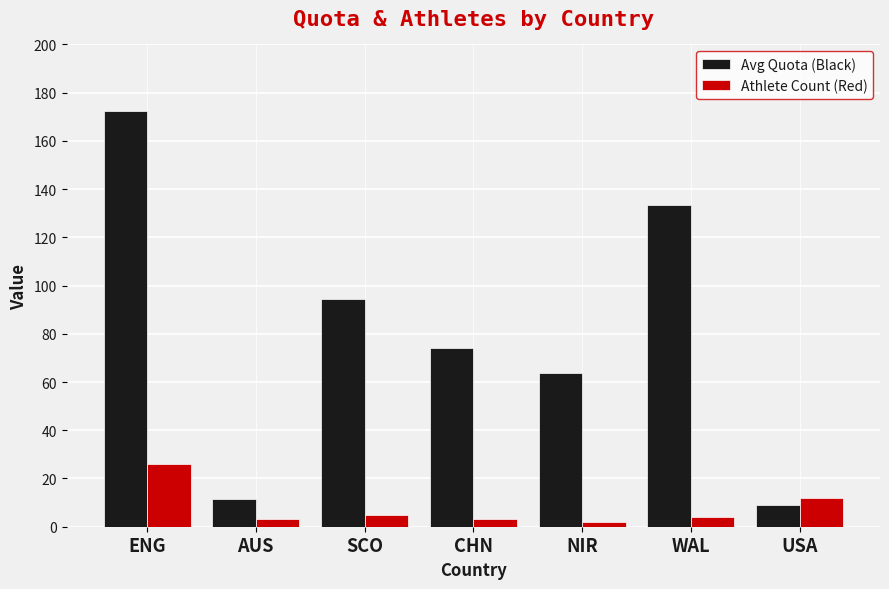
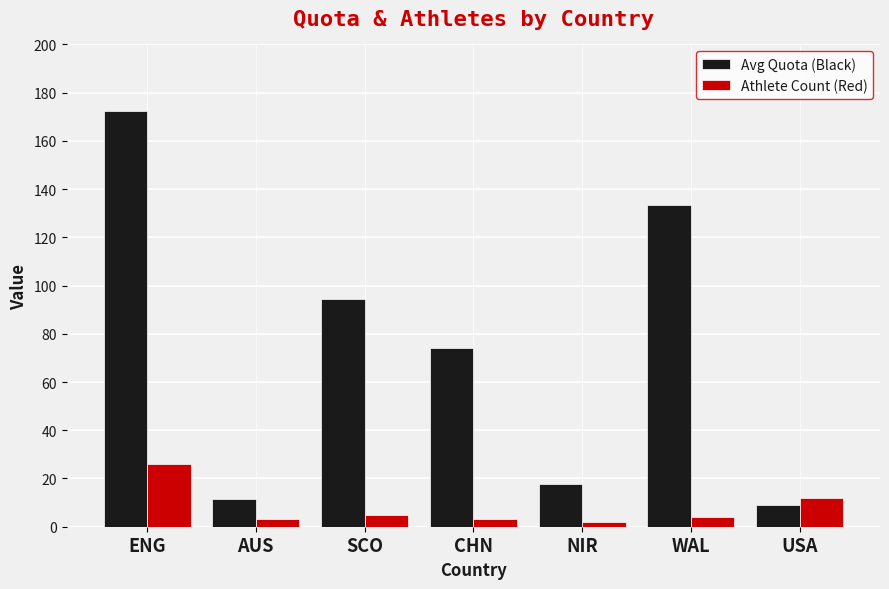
  {
    "Avg Quota (Black)": {
      "ENG": 173,
      "AUS": 12,
      "SCO": 95,
      "CHN": 74,
-     "NIR": 64,
+     "NIR": 18,
      "WAL": 134,
      "USA": 9
    },
    "Athlete Count (Red)": {
      "ENG": 26,
      "AUS": 3,
      "SCO": 5,
      "CHN": 3,
      "NIR": 2,
      "WAL": 4,
      "USA": 12
    }
  }
